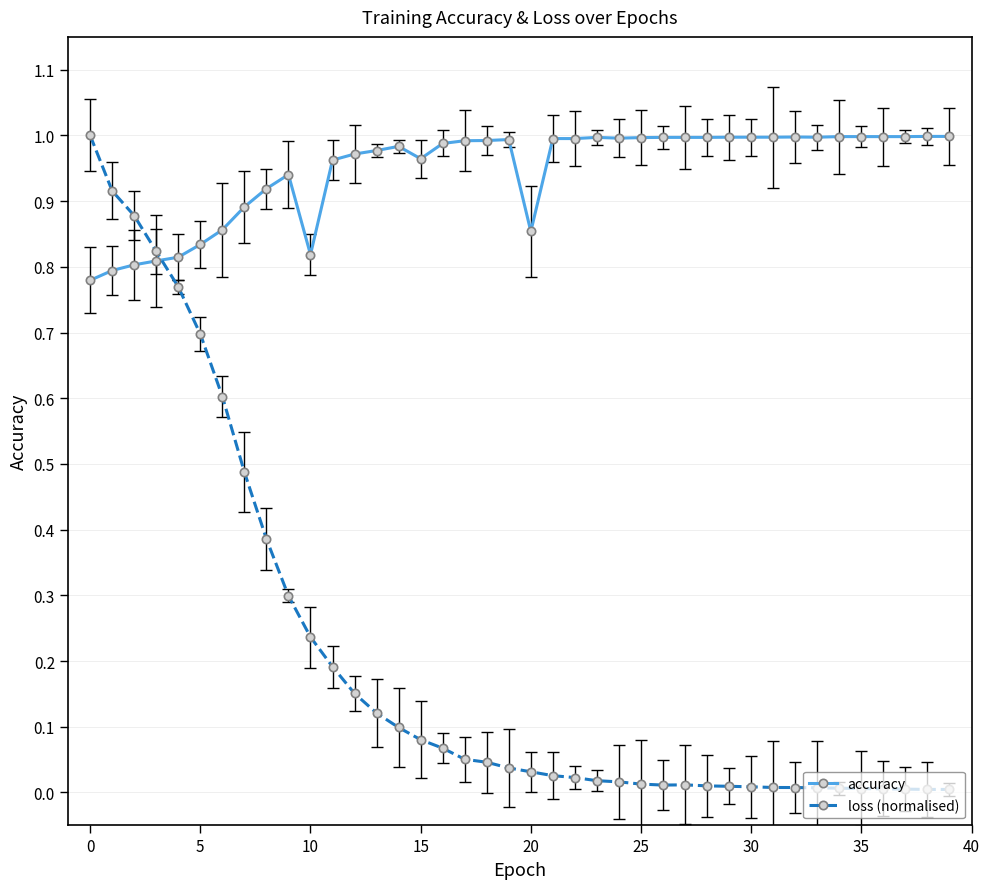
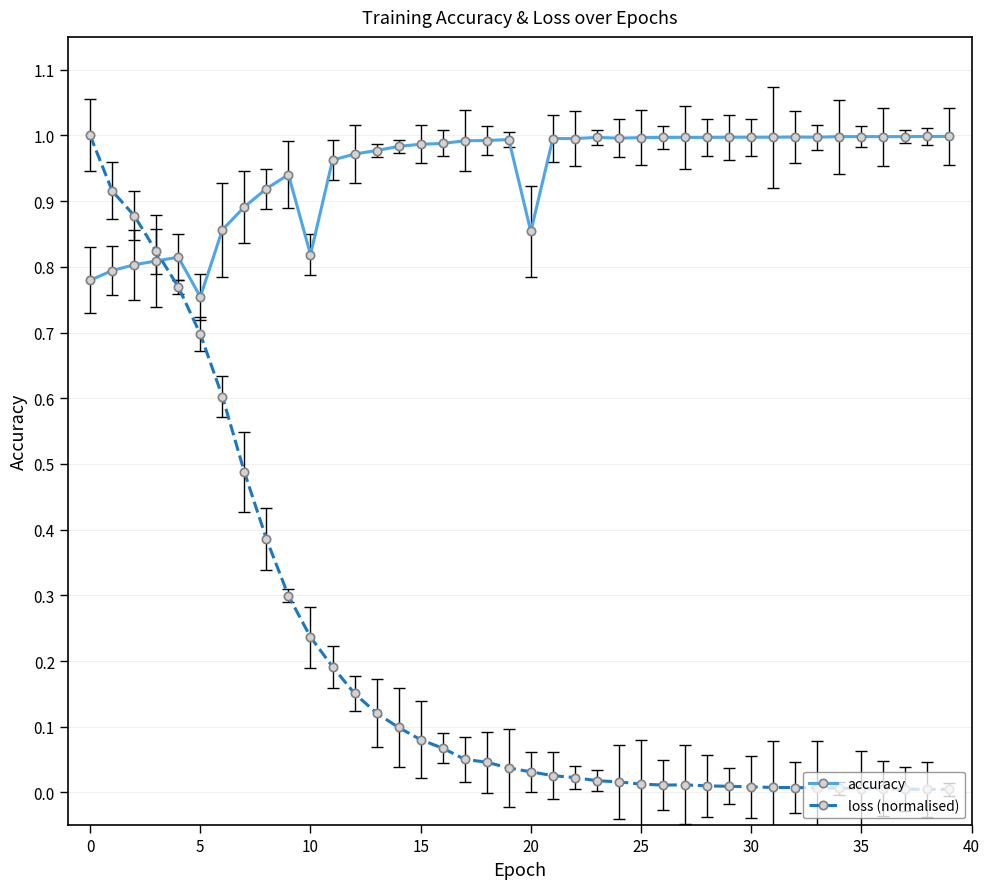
  {
    "accuracy": {
      "0": 0.78,
-     "5": 0.83,
+     "5": 0.75,
      "10": 0.82,
-     "15": 0.96,
+     "15": 0.99,
      "20": 0.85,
      "25": 1.00,
      "30": 1.00,
      "35": 1.00
    }
  }
